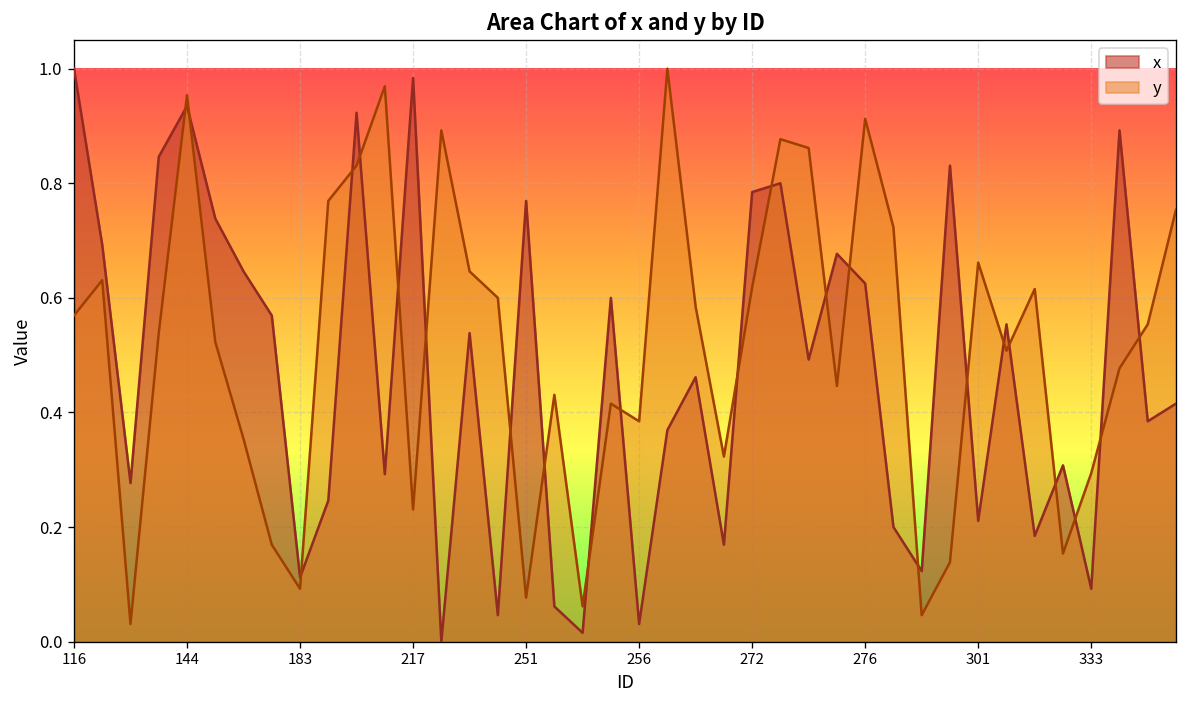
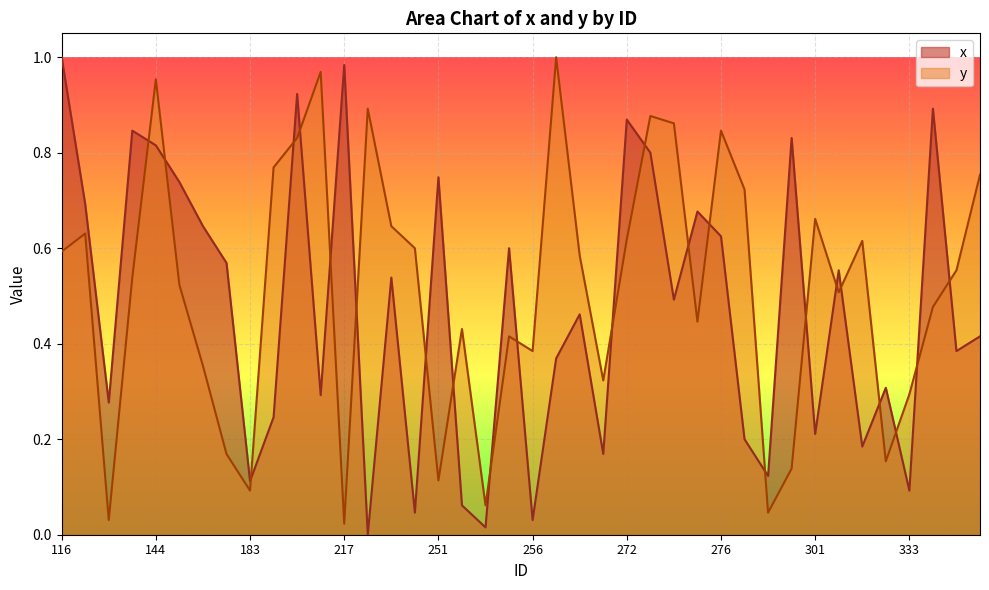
  {
    "x": {
      "116": 1.00,
-     "144": 0.93,
+     "144": 0.82,
      "183": 0.11,
      "217": 0.98,
-     "251": 0.77,
+     "251": 0.75,
      "256": 0.03,
-     "272": 0.78,
+     "272": 0.87,
      "276": 0.63,
      "301": 0.21,
      "333": 0.09
    },
    "y": {
-     "116": 0.57,
+     "116": 0.59,
      "144": 0.95,
      "183": 0.09,
-     "217": 0.23,
-     "251": 0.08,
+     "217": 0.02,
+     "251": 0.11,
      "256": 0.38,
      "272": 0.62,
-     "276": 0.91,
+     "276": 0.85,
      "301": 0.66,
      "333": 0.29
    }
  }
